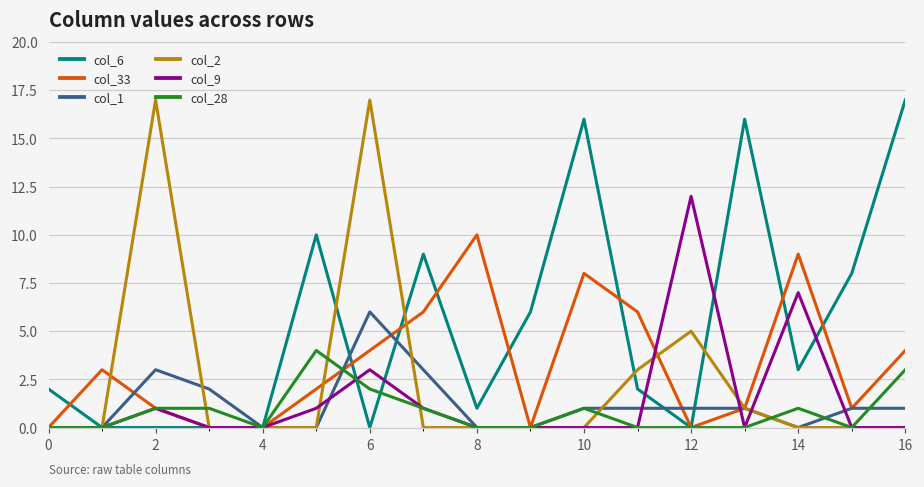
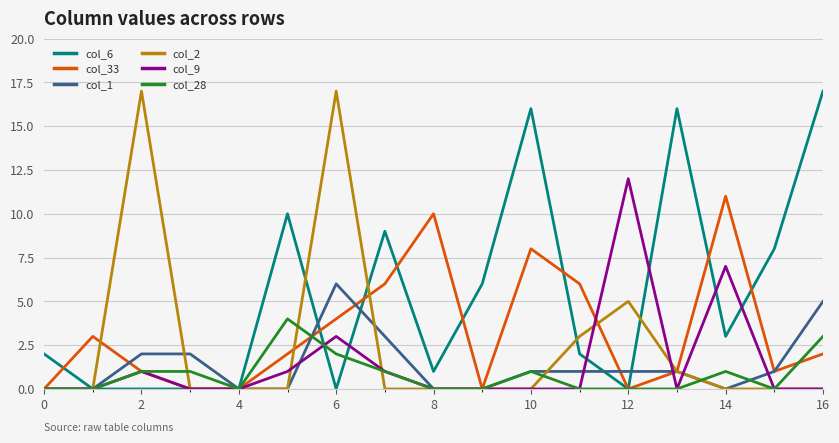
  {
    "col_6": {
      "0": 2,
      "2": 0,
      "6": 0,
      "8": 1,
      "10": 16,
      "14": 3,
      "16": 17
    },
    "col_33": {
      "6": 4,
      "8": 10,
      "10": 8,
-     "14": 9,
-     "16": 4
+     "14": 11,
+     "16": 2
    },
    "col_1": {
-     "2": 3,
+     "2": 2,
      "6": 6,
      "12": 1,
-     "16": 1
+     "16": 5
    },
    "col_2": {
      "2": 17,
      "6": 17,
      "12": 5
    },
    "col_9": {
      "6": 3,
      "12": 12,
      "14": 7
    },
    "col_28": {
      "6": 2,
      "14": 1,
      "16": 3
    }
  }
